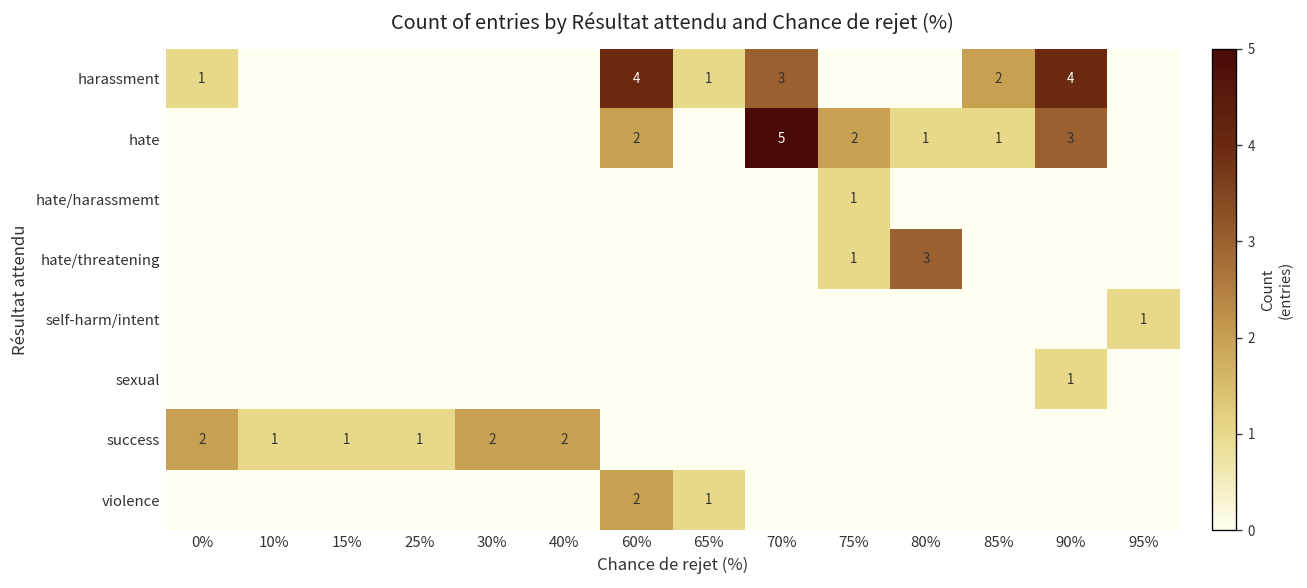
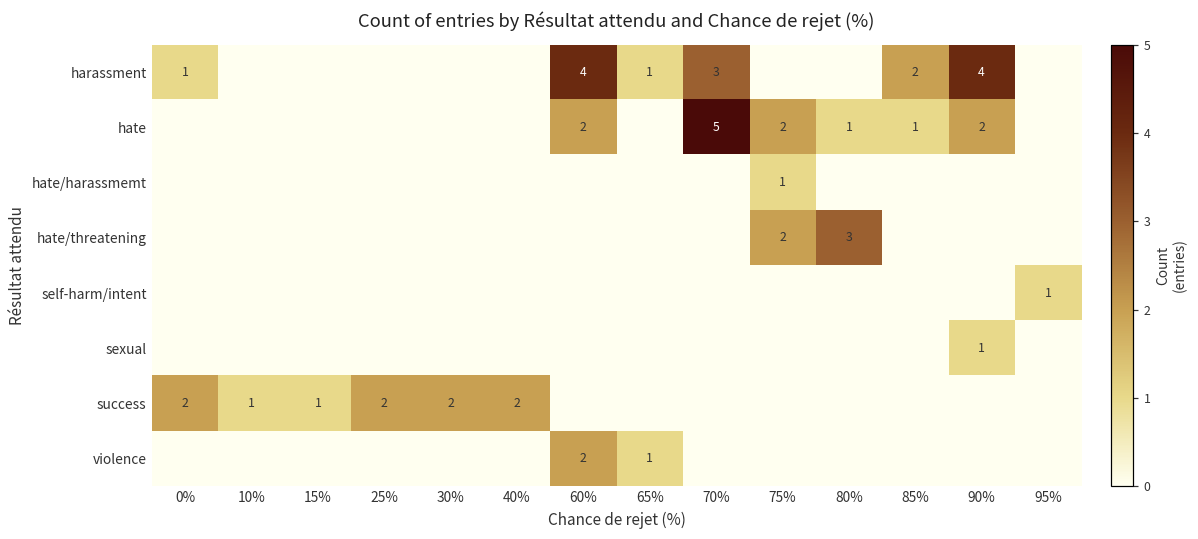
  {
    "harassment": {
      "0%": 1,
      "60%": 4,
      "65%": 1,
      "70%": 3,
      "85%": 2,
      "90%": 4
    },
    "hate": {
      "60%": 2,
      "70%": 5,
      "75%": 2,
      "80%": 1,
      "85%": 1,
-     "90%": 3
+     "90%": 2
    },
    "hate/harassmemt": {
      "75%": 1
    },
    "hate/threatening": {
-     "75%": 1,
+     "75%": 2,
      "80%": 3
    },
    "self-harm/intent": {
      "95%": 1
    },
    "sexual": {
      "90%": 1
    },
    "success": {
      "0%": 2,
      "10%": 1,
      "15%": 1,
-     "25%": 1,
+     "25%": 2,
      "30%": 2,
      "40%": 2
    },
    "violence": {
      "60%": 2,
      "65%": 1
    }
  }
